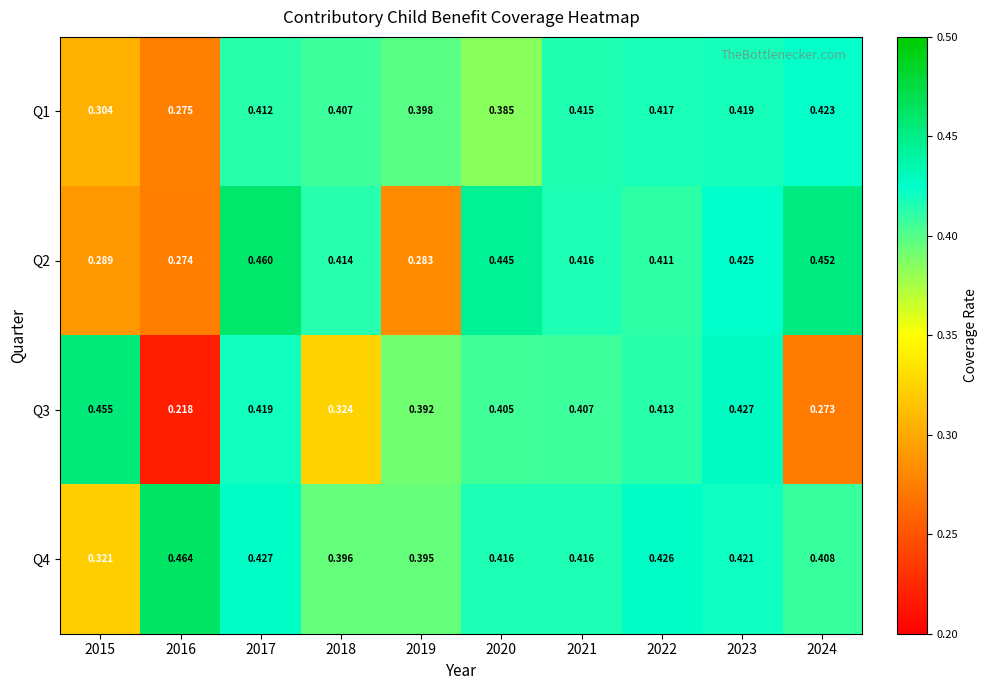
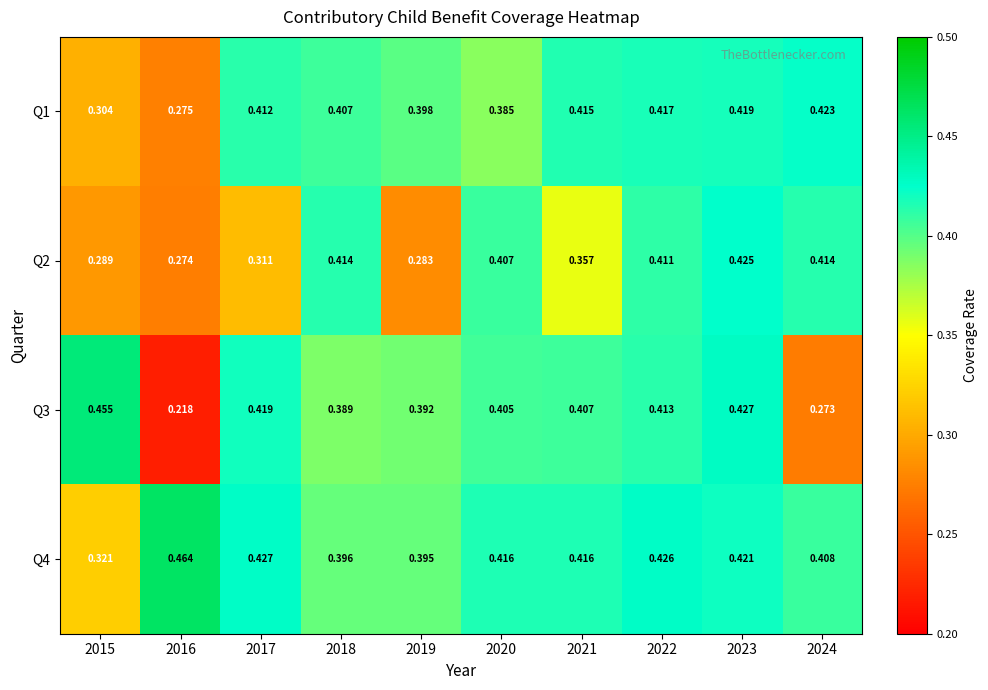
  {
    "Q1": {
      "2015": 0.304,
      "2016": 0.275,
      "2017": 0.412,
      "2018": 0.407,
      "2019": 0.398,
      "2020": 0.385,
      "2021": 0.415,
      "2022": 0.417,
      "2023": 0.419
    },
    "Q2": {
      "2015": 0.289,
      "2016": 0.274,
-     "2017": 0.460,
+     "2017": 0.311,
      "2018": 0.414,
      "2019": 0.283,
-     "2020": 0.445,
-     "2021": 0.416,
+     "2020": 0.407,
+     "2021": 0.357,
      "2022": 0.411,
      "2023": 0.425,
-     "2024": 0.452
+     "2024": 0.414
    },
    "Q3": {
      "2015": 0.455,
      "2016": 0.218,
      "2017": 0.419,
-     "2018": 0.324,
+     "2018": 0.389,
      "2019": 0.392,
      "2020": 0.405,
      "2021": 0.407,
      "2022": 0.413,
      "2023": 0.427,
      "2024": 0.273
    },
    "Q4": {
      "2015": 0.321,
      "2016": 0.464,
      "2017": 0.427,
      "2018": 0.396,
      "2019": 0.395,
      "2020": 0.416,
      "2021": 0.416,
      "2022": 0.426,
      "2023": 0.421,
      "2024": 0.408
    }
  }
